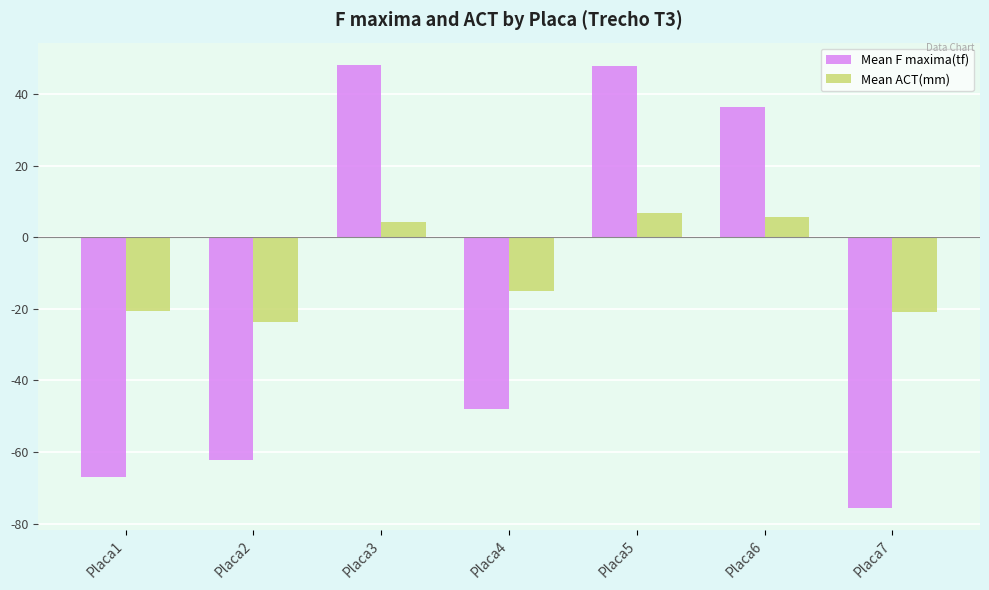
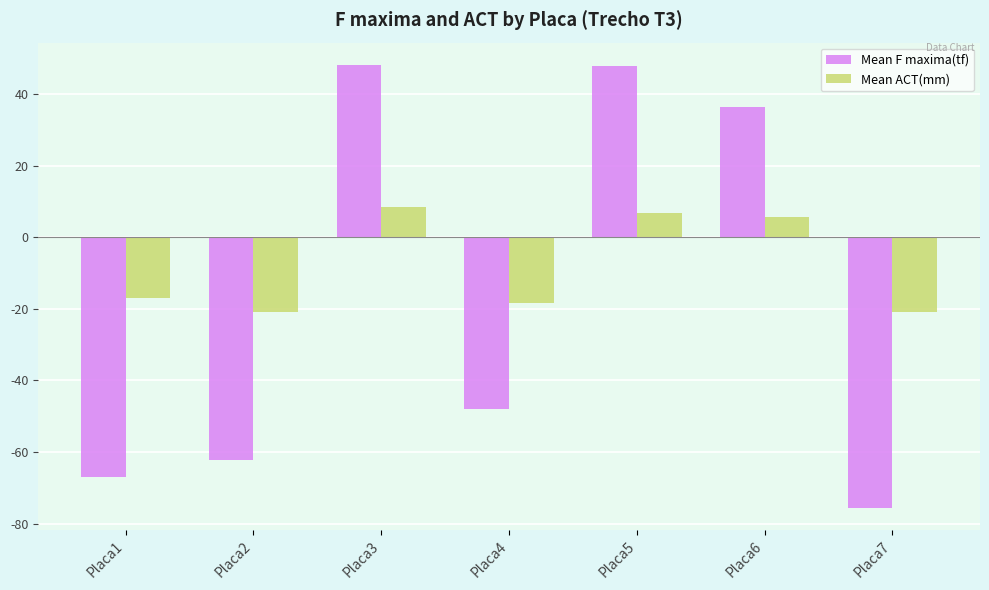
  {
    "Mean F maxima(tf)": {
      "Placa1": -67,
      "Placa2": -62,
      "Placa3": 48,
      "Placa4": -48,
      "Placa5": 48,
      "Placa6": 36,
      "Placa7": -76
    },
    "Mean ACT(mm)": {
-     "Placa1": -21,
-     "Placa2": -24,
-     "Placa3": 4,
-     "Placa4": -15,
+     "Placa1": -17,
+     "Placa2": -21,
+     "Placa3": 8,
+     "Placa4": -18,
      "Placa5": 7,
      "Placa6": 6,
      "Placa7": -21
    }
  }
